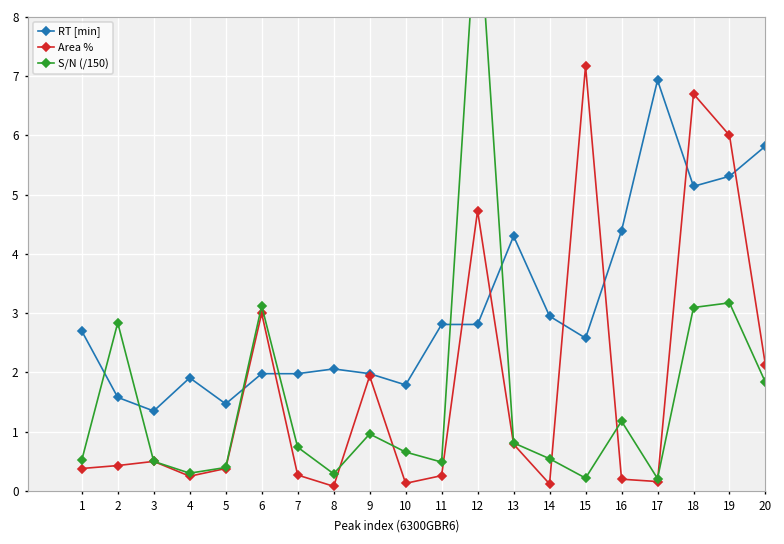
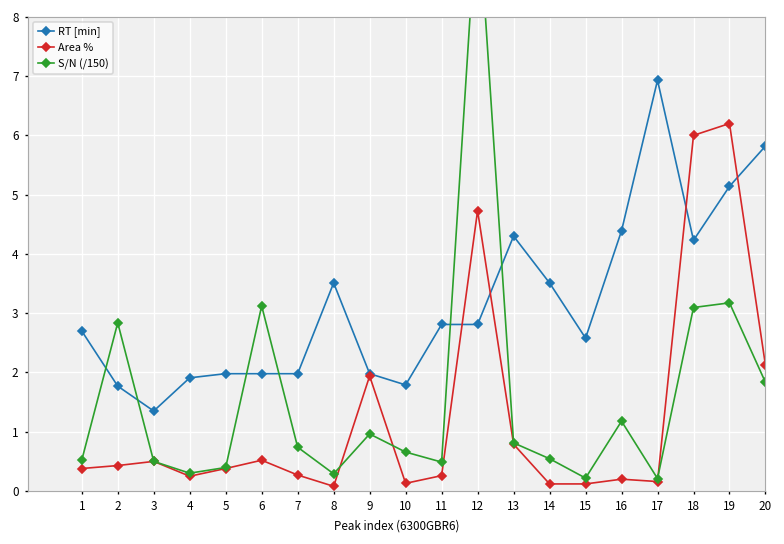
  {
    "RT [min]": {
      "1": 2.7,
-     "2": 1.6,
+     "2": 1.8,
      "3": 1.4,
      "4": 1.9,
-     "5": 1.5,
+     "5": 2.0,
      "6": 2.0,
      "7": 2.0,
-     "8": 2.1,
+     "8": 3.5,
      "10": 1.8,
      "11": 2.8,
      "12": 2.8,
      "13": 4.3,
-     "14": 3.0,
+     "14": 3.5,
      "15": 2.6,
      "16": 4.4,
      "17": 6.9,
-     "18": 5.1,
-     "19": 5.3,
+     "18": 4.2,
+     "19": 5.1,
      "20": 5.8
    },
    "Area %": {
      "1": 0.4,
      "2": 0.4,
      "4": 0.3,
-     "6": 3.0,
+     "6": 0.5,
      "7": 0.3,
      "8": 0.1,
      "10": 0.1,
      "11": 0.3,
      "12": 4.7,
      "14": 0.1,
-     "15": 7.2,
+     "15": 0.1,
      "16": 0.2,
-     "18": 6.7,
-     "19": 6.0,
+     "18": 6.0,
+     "19": 6.2,
      "20": 2.1
    },
    "S/N (/150)": {
      "1": 0.5,
      "2": 2.8,
      "4": 0.3,
      "6": 3.1,
      "7": 0.7,
      "8": 0.3,
      "9": 1.0,
      "10": 0.7,
      "11": 0.5,
      "14": 0.5,
      "15": 0.2,
      "16": 1.2,
      "18": 3.1,
      "19": 3.2,
      "20": 1.8
    }
  }
